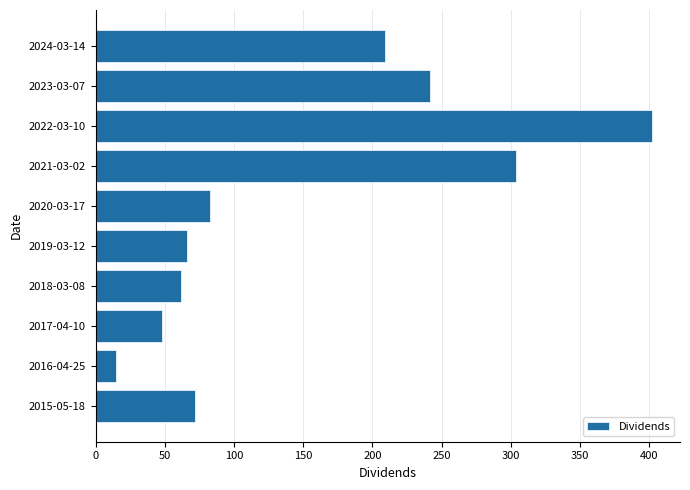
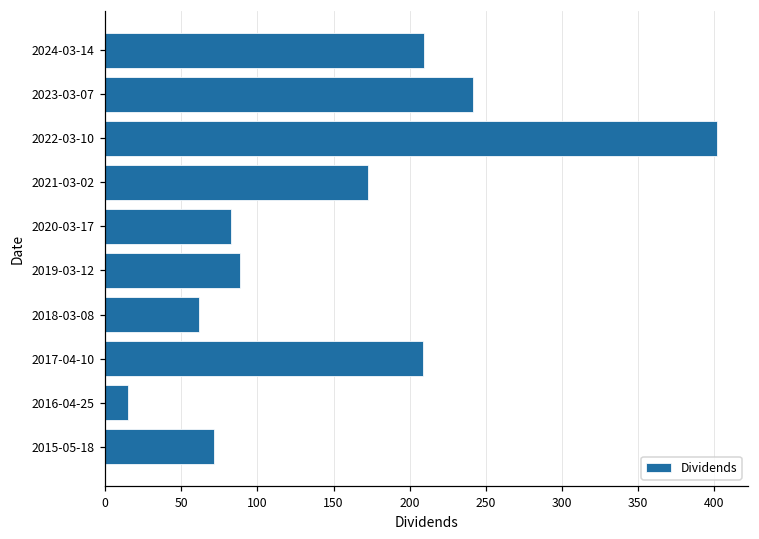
  {
    "2024-03-14": 209,
    "2023-03-07": 242,
    "2022-03-10": 402,
-   "2021-03-02": 304,
+   "2021-03-02": 173,
    "2020-03-17": 82,
-   "2019-03-12": 66,
+   "2019-03-12": 89,
    "2018-03-08": 62,
-   "2017-04-10": 48,
+   "2017-04-10": 208,
    "2016-04-25": 15,
    "2015-05-18": 72
  }
